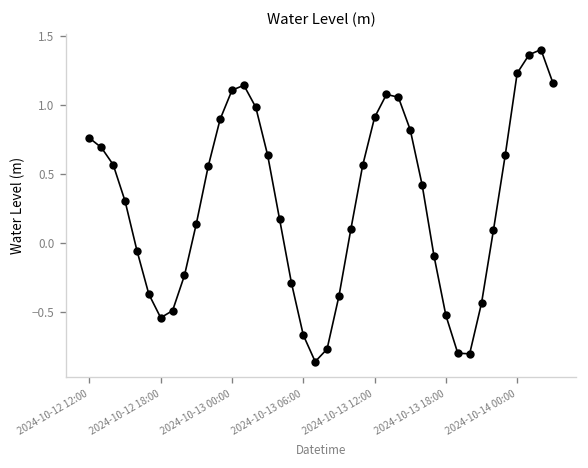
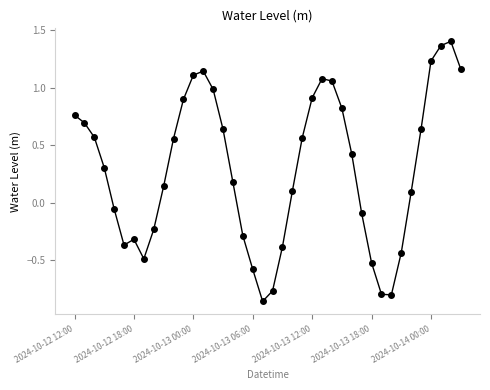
  {
    "2024-10-12 12:00": 0.76,
-   "2024-10-12 18:00": -0.54,
+   "2024-10-12 18:00": -0.32,
    "2024-10-13 00:00": 1.11,
-   "2024-10-13 06:00": -0.66,
+   "2024-10-13 06:00": -0.58,
    "2024-10-13 12:00": 0.91,
    "2024-10-13 18:00": -0.52,
    "2024-10-14 00:00": 1.23
  }
